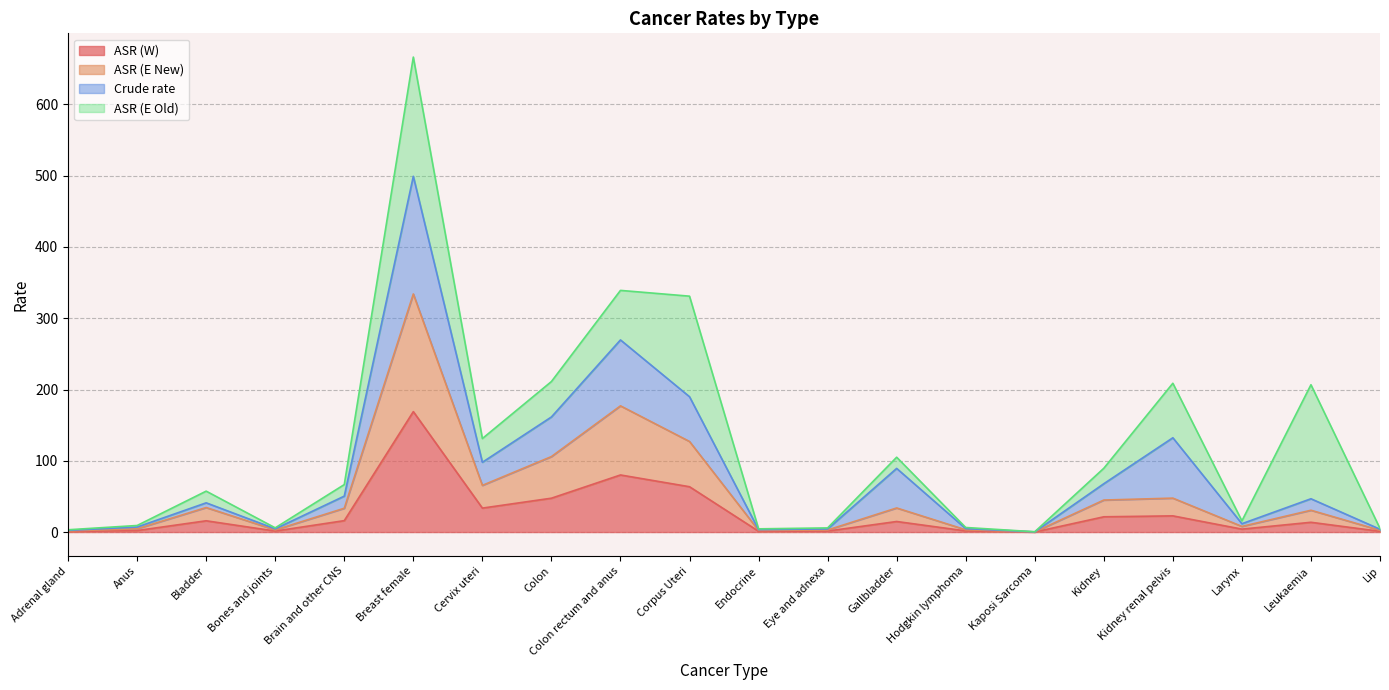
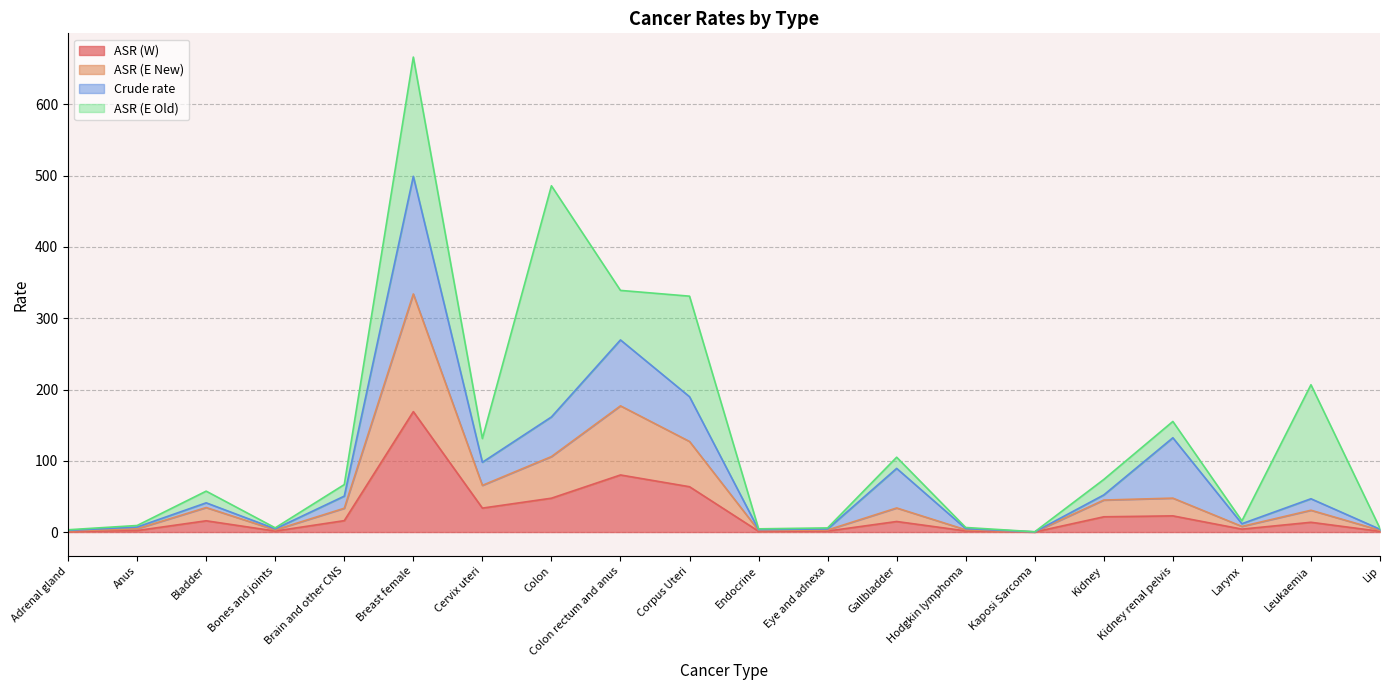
  {
    "Crude rate": {
      "Bladder": 10,
      "Brain and other CNS": 20,
      "Breast female": 170,
      "Cervix uteri": 30,
      "Colon": 60,
      "Colon rectum and anus": 90,
      "Corpus Uteri": 60,
      "Gallbladder": 60,
-     "Kidney": 20,
+     "Kidney": 10,
      "Kidney renal pelvis": 80,
      "Larynx": 0,
      "Leukaemia": 20
    },
    "ASR (E Old)": {
      "Bladder": 20,
      "Brain and other CNS": 20,
      "Breast female": 170,
      "Cervix uteri": 30,
-     "Colon": 50,
+     "Colon": 320,
      "Colon rectum and anus": 70,
      "Corpus Uteri": 140,
      "Gallbladder": 20,
      "Kidney": 20,
-     "Kidney renal pelvis": 80,
+     "Kidney renal pelvis": 20,
      "Larynx": 0,
      "Leukaemia": 160
    }
  }
